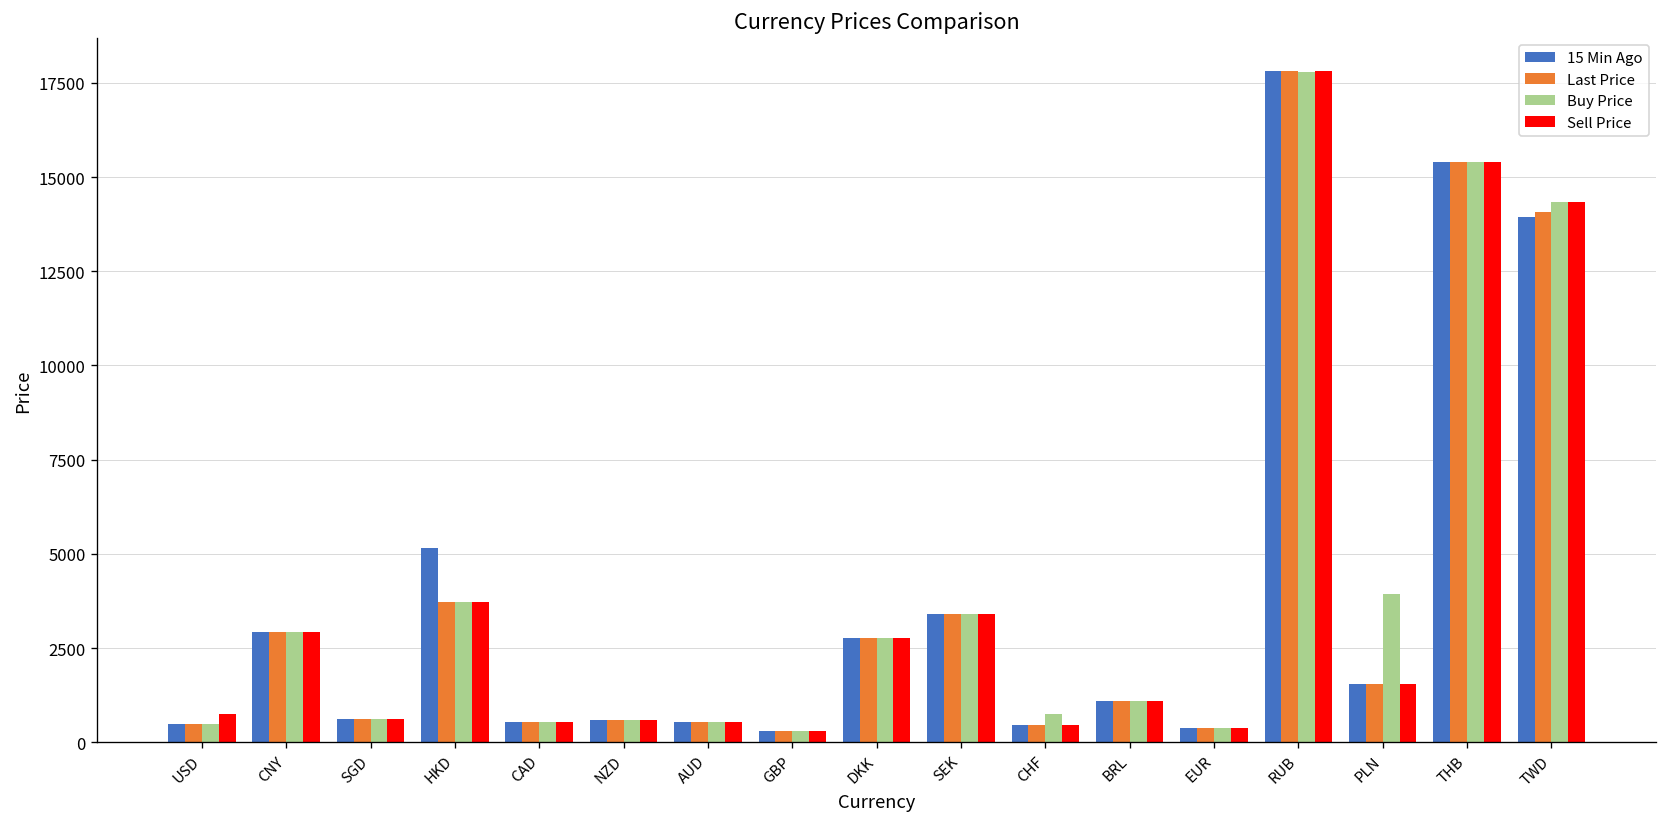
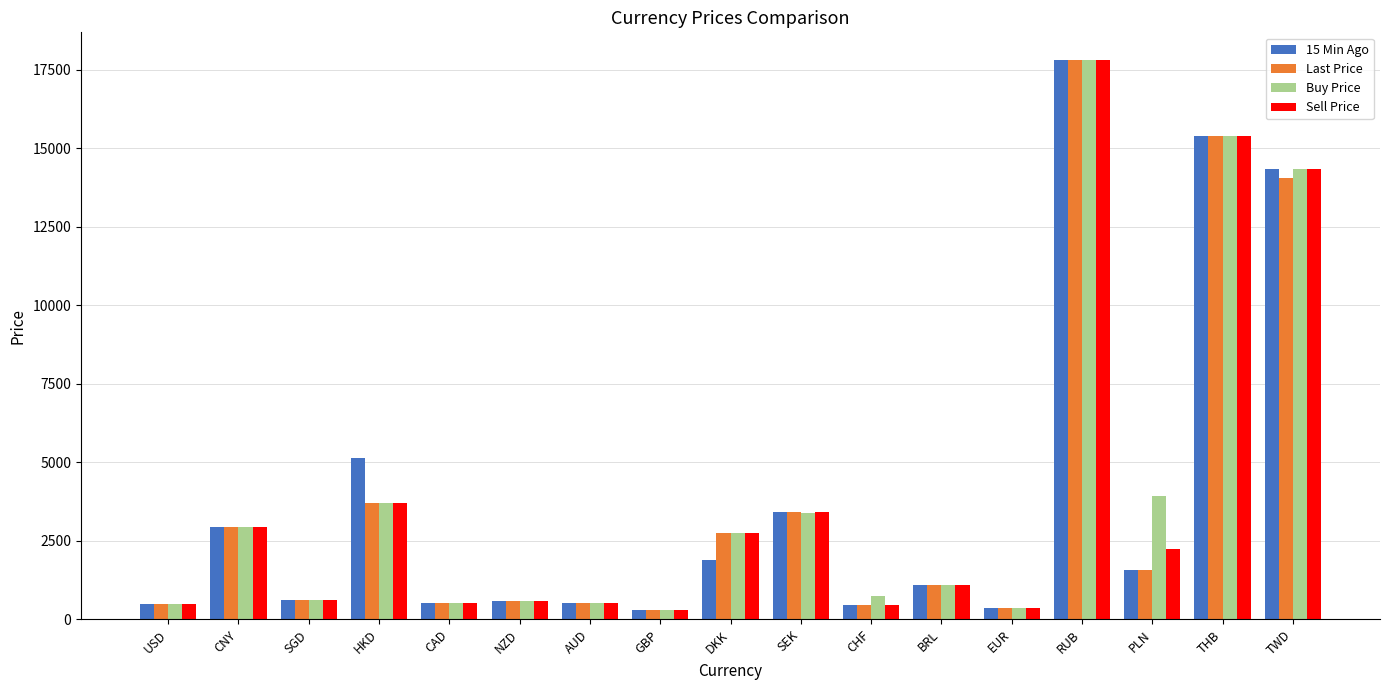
  {
    "15 Min Ago": {
      "USD": 500,
      "CNY": 2900,
      "SGD": 600,
      "HKD": 5100,
      "CAD": 500,
      "NZD": 600,
      "AUD": 500,
      "GBP": 300,
-     "DKK": 2800,
+     "DKK": 1900,
      "SEK": 3400,
      "CHF": 400,
      "BRL": 1100,
      "EUR": 400,
      "RUB": 17800,
      "PLN": 1600,
      "THB": 15400,
-     "TWD": 13900
+     "TWD": 14300
    },
    "Last Price": {
      "USD": 500,
      "CNY": 2900,
      "SGD": 600,
      "HKD": 3700,
      "CAD": 500,
      "NZD": 600,
      "AUD": 500,
      "GBP": 300,
      "DKK": 2800,
      "SEK": 3400,
      "CHF": 400,
      "BRL": 1100,
      "EUR": 400,
      "RUB": 17800,
      "PLN": 1600,
      "THB": 15400,
      "TWD": 14100
    },
    "Buy Price": {
      "USD": 500,
      "CNY": 2900,
      "SGD": 600,
      "HKD": 3700,
      "CAD": 500,
      "NZD": 600,
      "AUD": 500,
      "GBP": 300,
      "DKK": 2800,
      "SEK": 3400,
      "CHF": 700,
      "BRL": 1100,
      "EUR": 400,
      "RUB": 17800,
      "PLN": 3900,
      "THB": 15400,
      "TWD": 14300
    },
    "Sell Price": {
-     "USD": 700,
+     "USD": 500,
      "CNY": 2900,
      "SGD": 600,
      "HKD": 3700,
      "CAD": 500,
      "NZD": 600,
      "AUD": 500,
      "GBP": 300,
      "DKK": 2800,
      "SEK": 3400,
      "CHF": 400,
      "BRL": 1100,
      "EUR": 400,
      "RUB": 17800,
-     "PLN": 1600,
+     "PLN": 2200,
      "THB": 15400,
      "TWD": 14300
    }
  }
